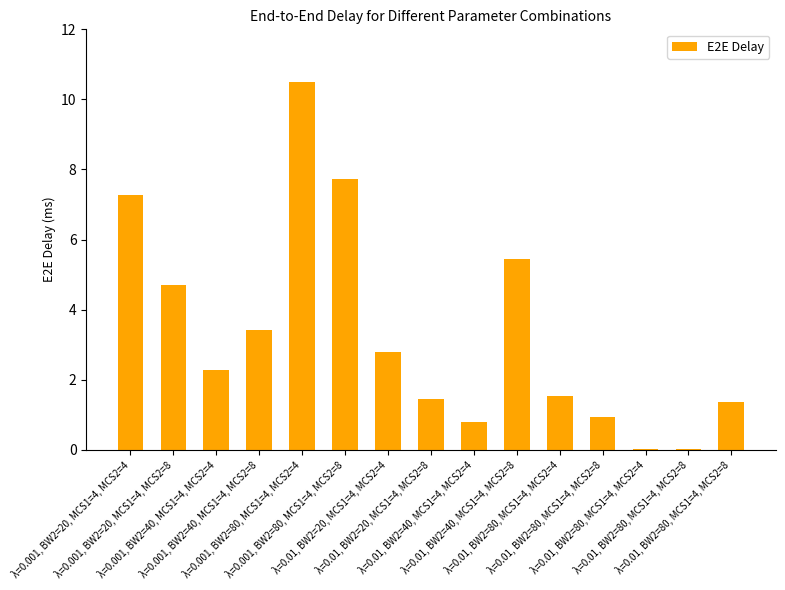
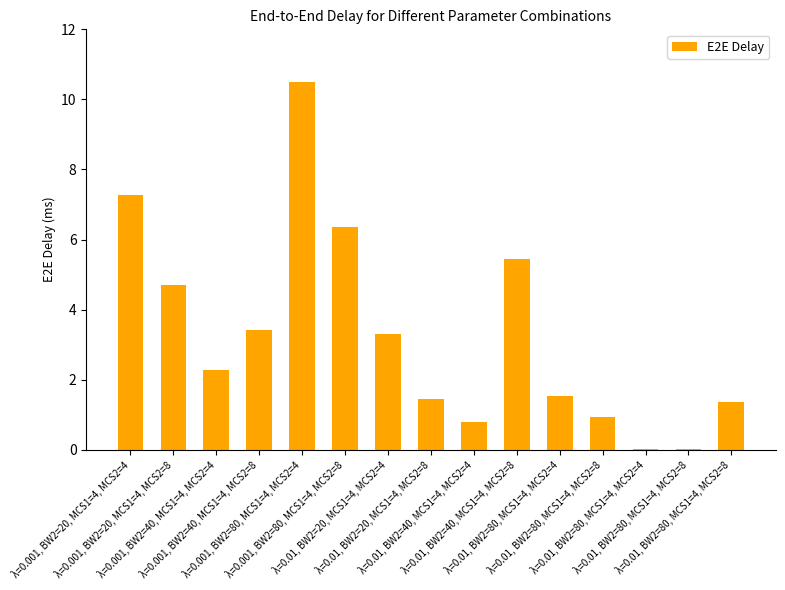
  {
    "λ=0.001, BW2=20, MCS1=4, MCS2=4": 7.3,
    "λ=0.001, BW2=20, MCS1=4, MCS2=8": 4.7,
    "λ=0.001, BW2=40, MCS1=4, MCS2=4": 2.3,
    "λ=0.001, BW2=40, MCS1=4, MCS2=8": 3.4,
    "λ=0.001, BW2=80, MCS1=4, MCS2=4": 10.5,
-   "λ=0.001, BW2=80, MCS1=4, MCS2=8": 7.7,
-   "λ=0.01, BW2=20, MCS1=4, MCS2=4": 2.8,
+   "λ=0.001, BW2=80, MCS1=4, MCS2=8": 6.4,
+   "λ=0.01, BW2=20, MCS1=4, MCS2=4": 3.3,
    "λ=0.01, BW2=20, MCS1=4, MCS2=8": 1.5,
    "λ=0.01, BW2=40, MCS1=4, MCS2=4": 0.8,
    "λ=0.01, BW2=40, MCS1=4, MCS2=8": 5.4
  }
